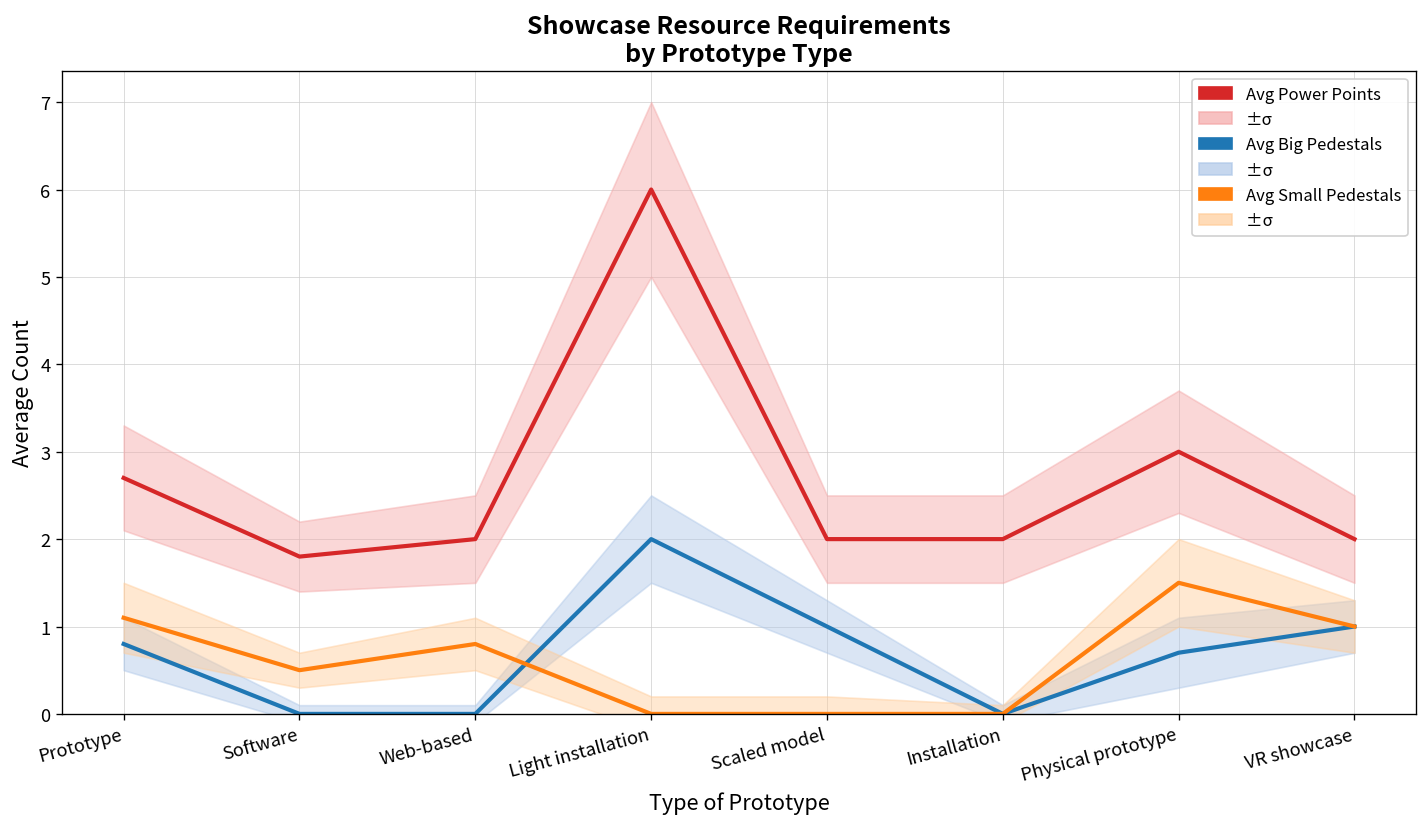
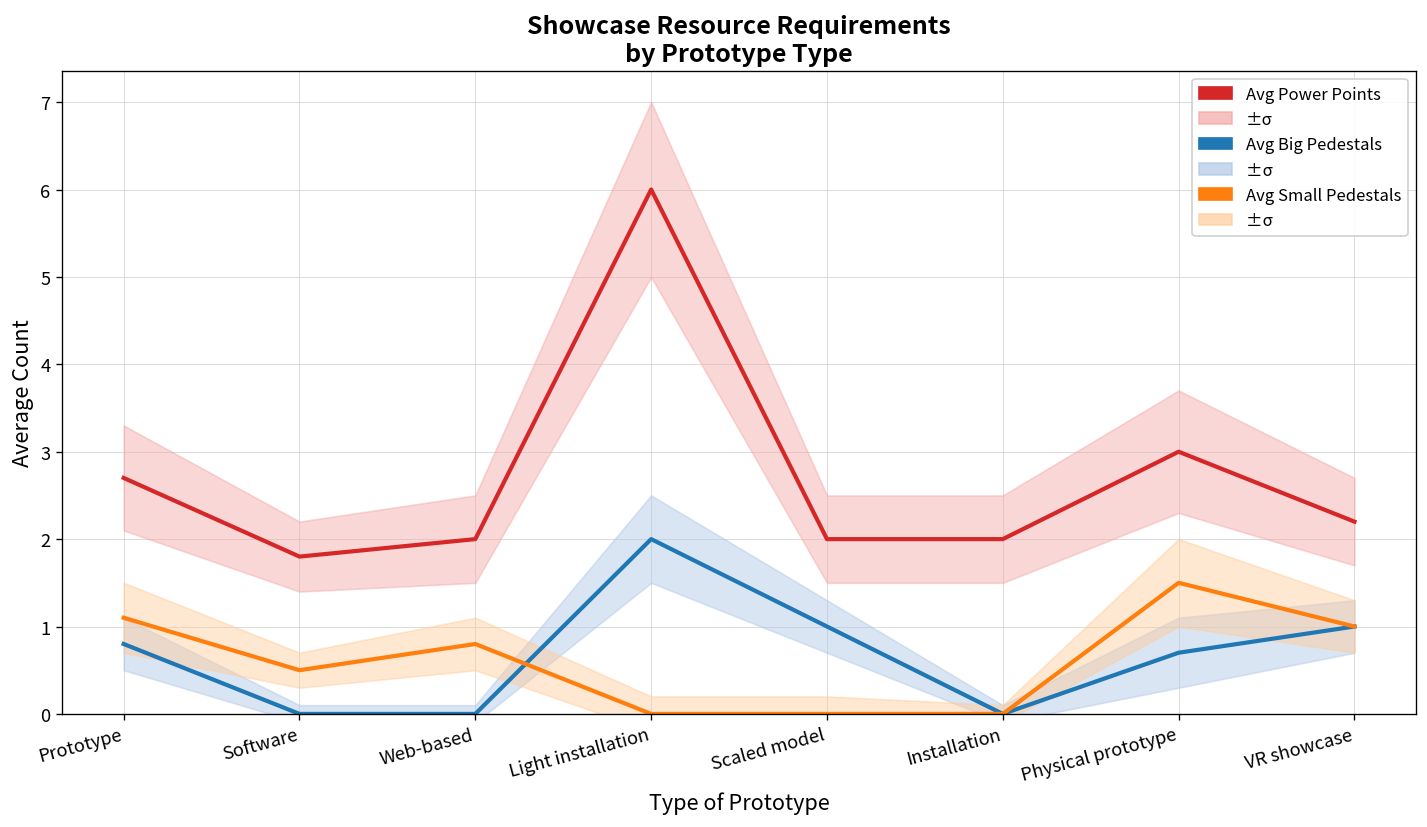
  {
    "Avg Power Points": {
      "Prototype": 2.7,
      "Software": 1.8,
      "Web-based": 2.0,
      "Light installation": 6.0,
      "Scaled model": 2.0,
      "Installation": 2.0,
      "Physical prototype": 3.0,
-     "VR showcase": 2.0
+     "VR showcase": 2.2
    },
    "Avg Big Pedestals": {
      "Prototype": 0.8,
      "Software": 0.0,
      "Web-based": 0.0,
      "Light installation": 2.0,
      "Scaled model": 1.0,
      "Physical prototype": 0.7
    },
    "Avg Small Pedestals": {
      "Software": 0.5,
      "Web-based": 0.8,
      "Light installation": 0.0,
      "Scaled model": 0.0,
      "Physical prototype": 1.5
    }
  }
